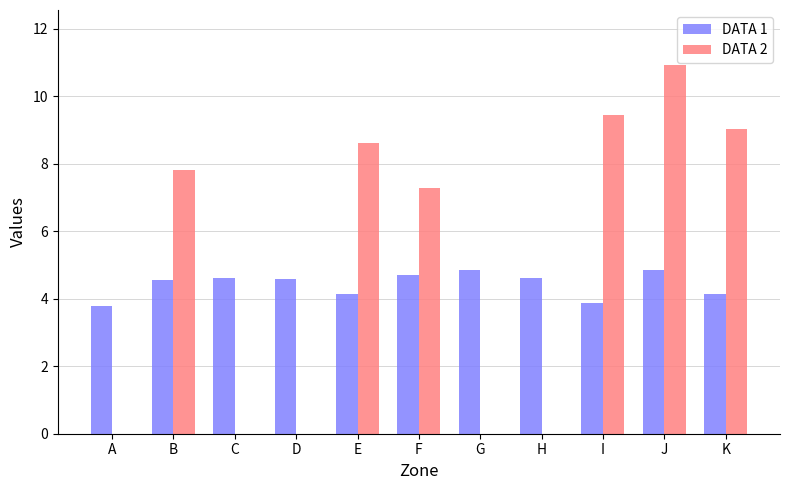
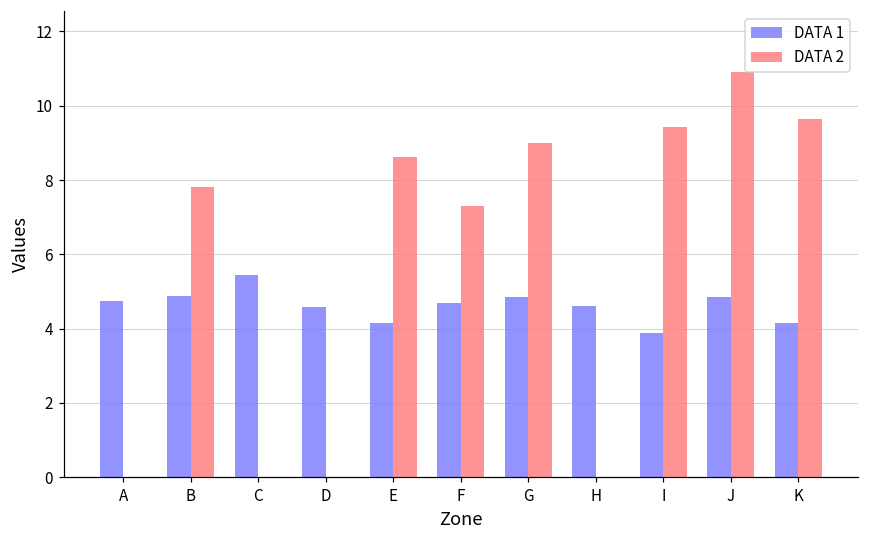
  {
    "DATA 1": {
-     "A": 3.8,
-     "B": 4.6,
-     "C": 4.6,
+     "A": 4.8,
+     "B": 4.9,
+     "C": 5.5,
      "D": 4.6,
      "E": 4.1,
      "F": 4.7,
      "G": 4.9,
      "H": 4.6,
      "I": 3.9,
      "J": 4.9,
      "K": 4.1
    },
    "DATA 2": {
      "A": 0.0,
      "B": 7.8,
      "C": 0.0,
      "D": 0.0,
      "E": 8.6,
      "F": 7.3,
-     "G": 0,
+     "G": 9,
      "H": 0.0,
      "I": 9.4,
      "J": 10.9,
-     "K": 9.0
+     "K": 9.6
    }
  }
